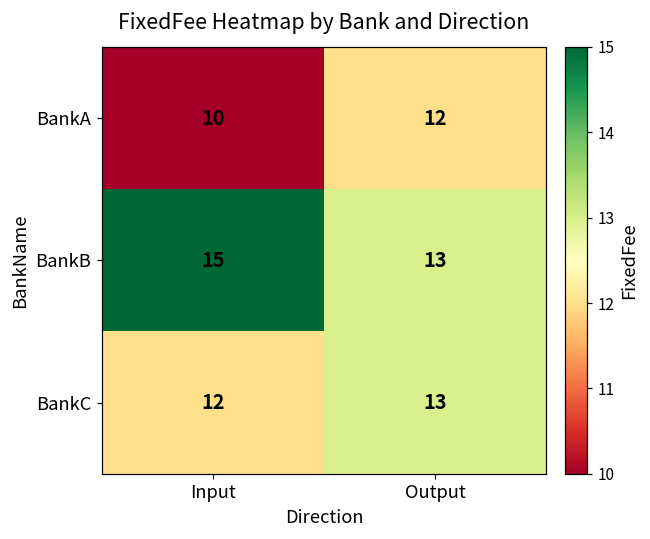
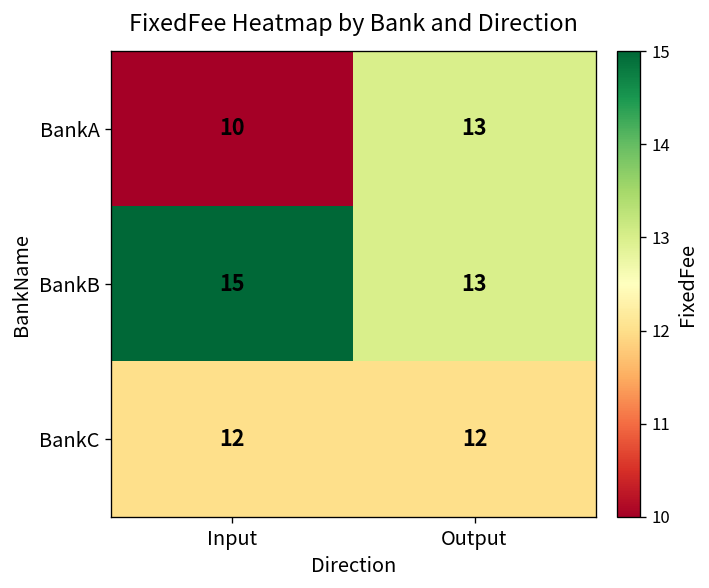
  {
    "BankA": {
      "Input": 10,
-     "Output": 12
+     "Output": 13
    },
    "BankB": {
      "Input": 15,
      "Output": 13
    },
    "BankC": {
      "Input": 12,
-     "Output": 13
+     "Output": 12
    }
  }
